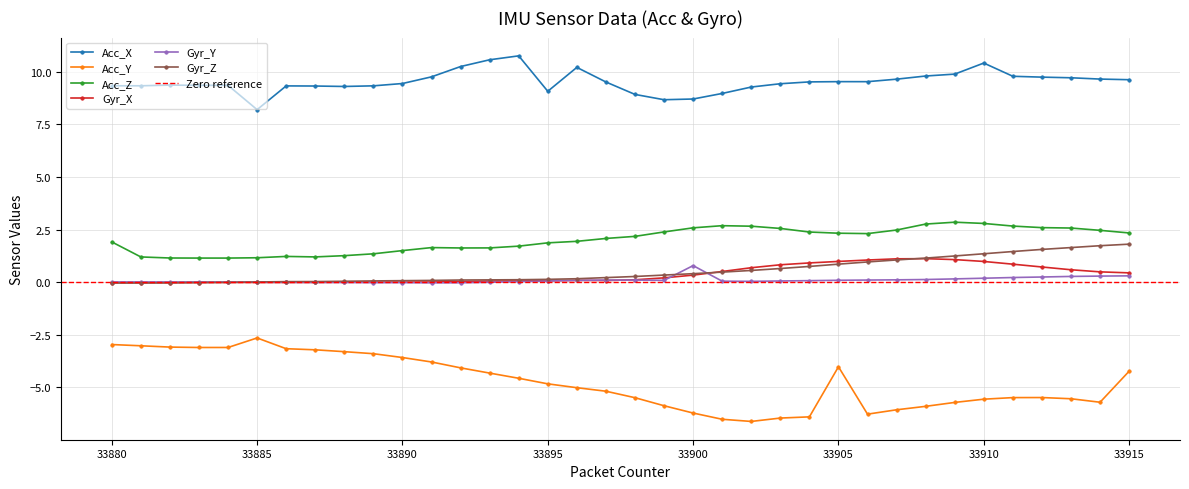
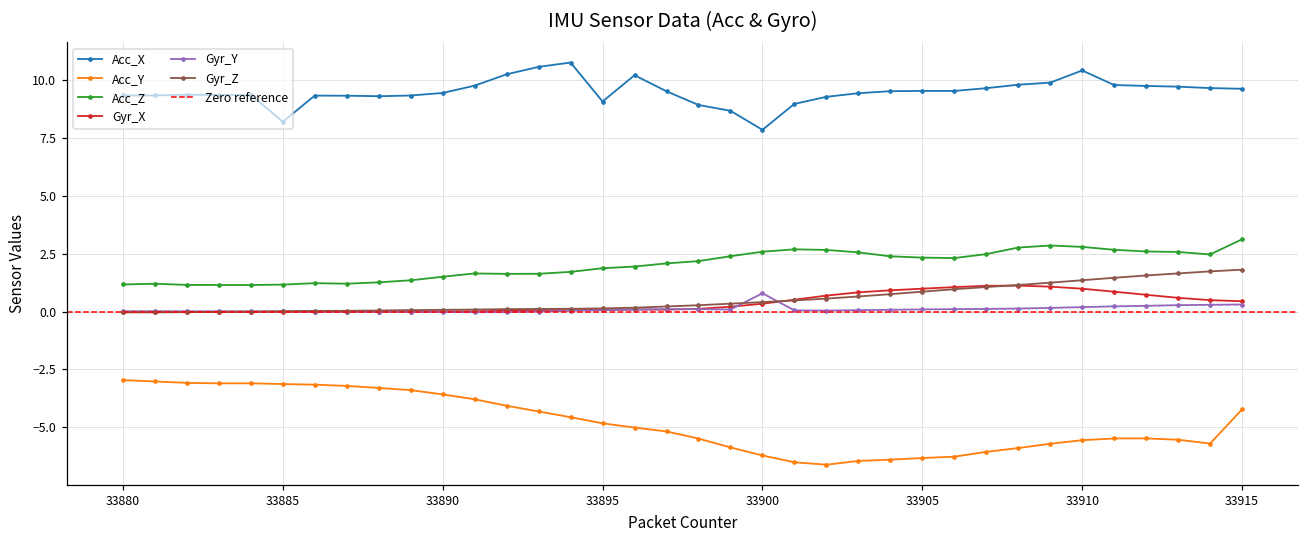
  {
    "Acc_X": {
      "33885": 8.2,
      "33890": 9.4,
      "33895": 9.1,
-     "33900": 8.7,
+     "33900": 7.8,
      "33905": 9.5,
      "33910": 10.4,
      "33915": 9.6
    },
    "Acc_Y": {
      "33880": -3.0,
-     "33885": -2.6,
+     "33885": -3.1,
      "33890": -3.6,
      "33895": -4.8,
      "33900": -6.2,
-     "33905": -4.0,
+     "33905": -6.3,
      "33910": -5.6,
      "33915": -4.2
    },
    "Acc_Z": {
-     "33880": 1.9,
+     "33880": 1.2,
      "33885": 1.2,
      "33890": 1.5,
      "33895": 1.9,
      "33900": 2.6,
      "33905": 2.3,
      "33910": 2.8,
-     "33915": 2.3
+     "33915": 3.1
    },
    "Gyr_X": {
      "33905": 1.0,
      "33910": 1.0,
      "33915": 0.4
    },
    "Gyr_Y": {
      "33900": 0.8,
      "33905": 0.1,
      "33910": 0.2,
      "33915": 0.3
    },
    "Gyr_Z": {
      "33905": 0.9,
      "33910": 1.4,
      "33915": 1.8
    }
  }
